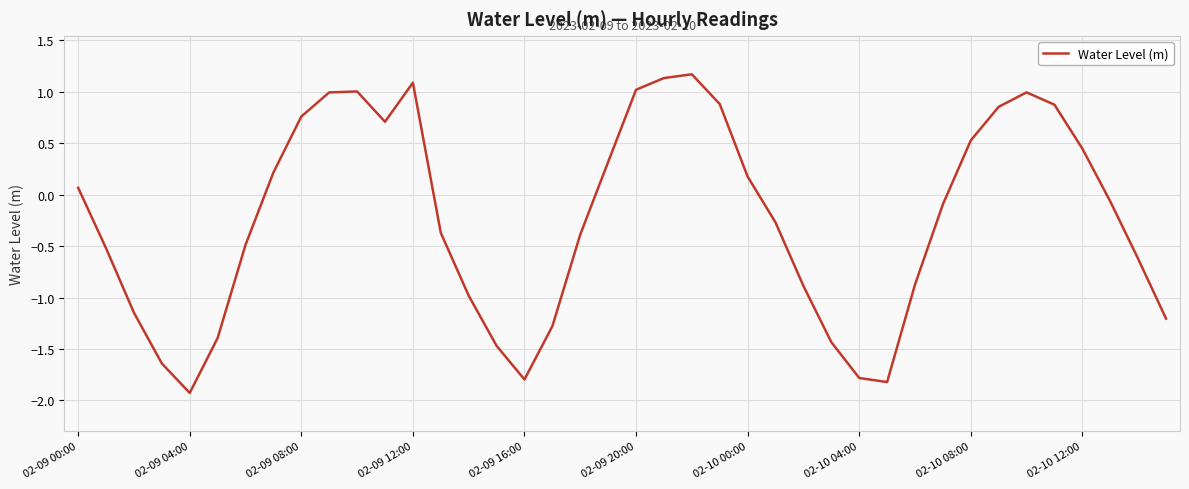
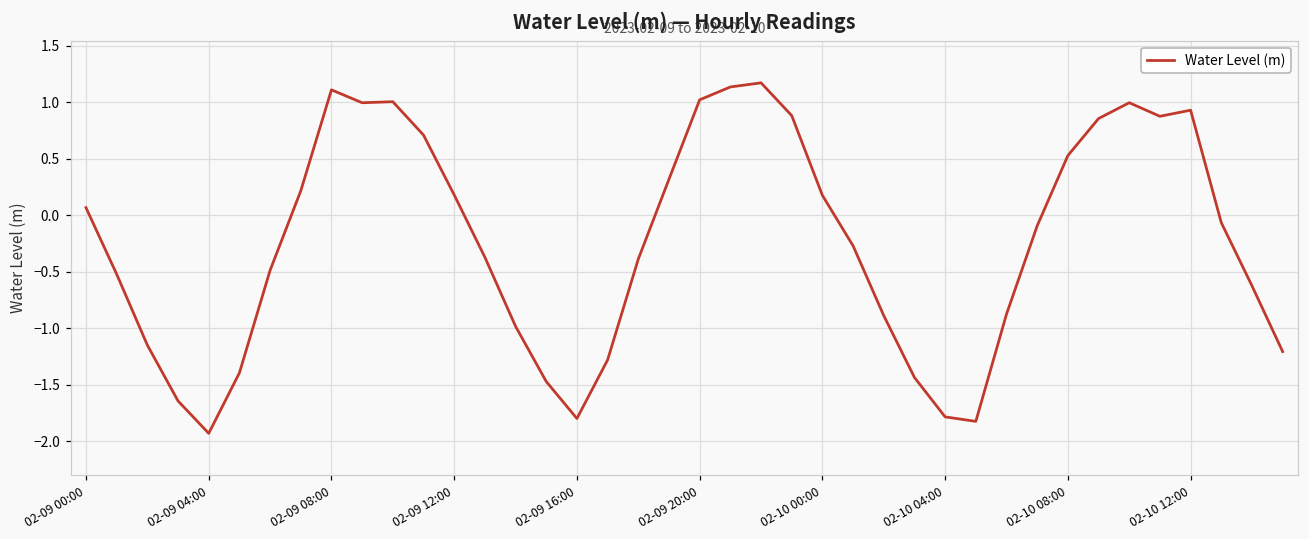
  {
    "02-09 00:00": 0.07,
    "02-09 04:00": -1.93,
-   "02-09 08:00": 0.76,
-   "02-09 12:00": 1.09,
+   "02-09 08:00": 1.11,
+   "02-09 12:00": 0.18,
    "02-09 16:00": -1.80,
    "02-09 20:00": 1.02,
    "02-10 00:00": 0.18,
    "02-10 04:00": -1.78,
    "02-10 08:00": 0.53,
-   "02-10 12:00": 0.45
+   "02-10 12:00": 0.93
  }
